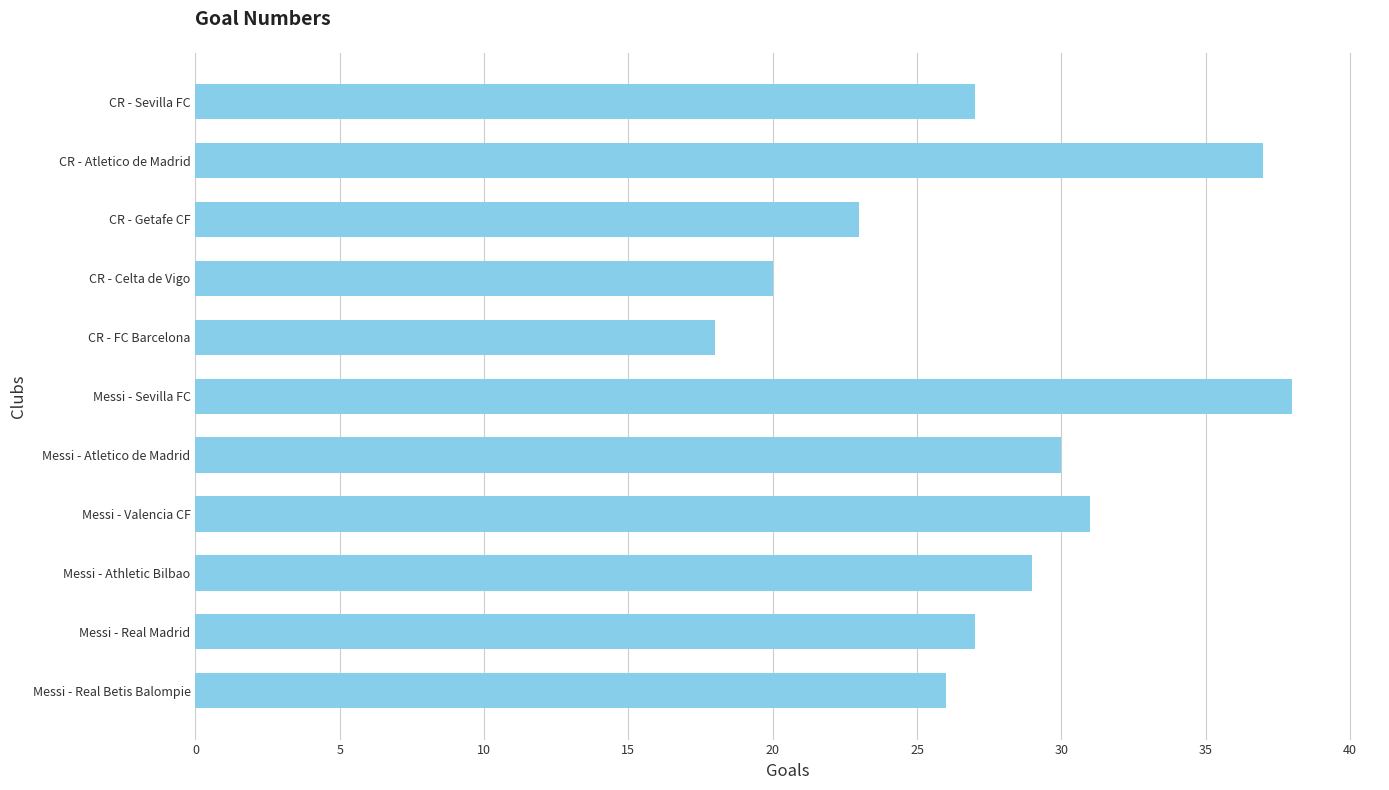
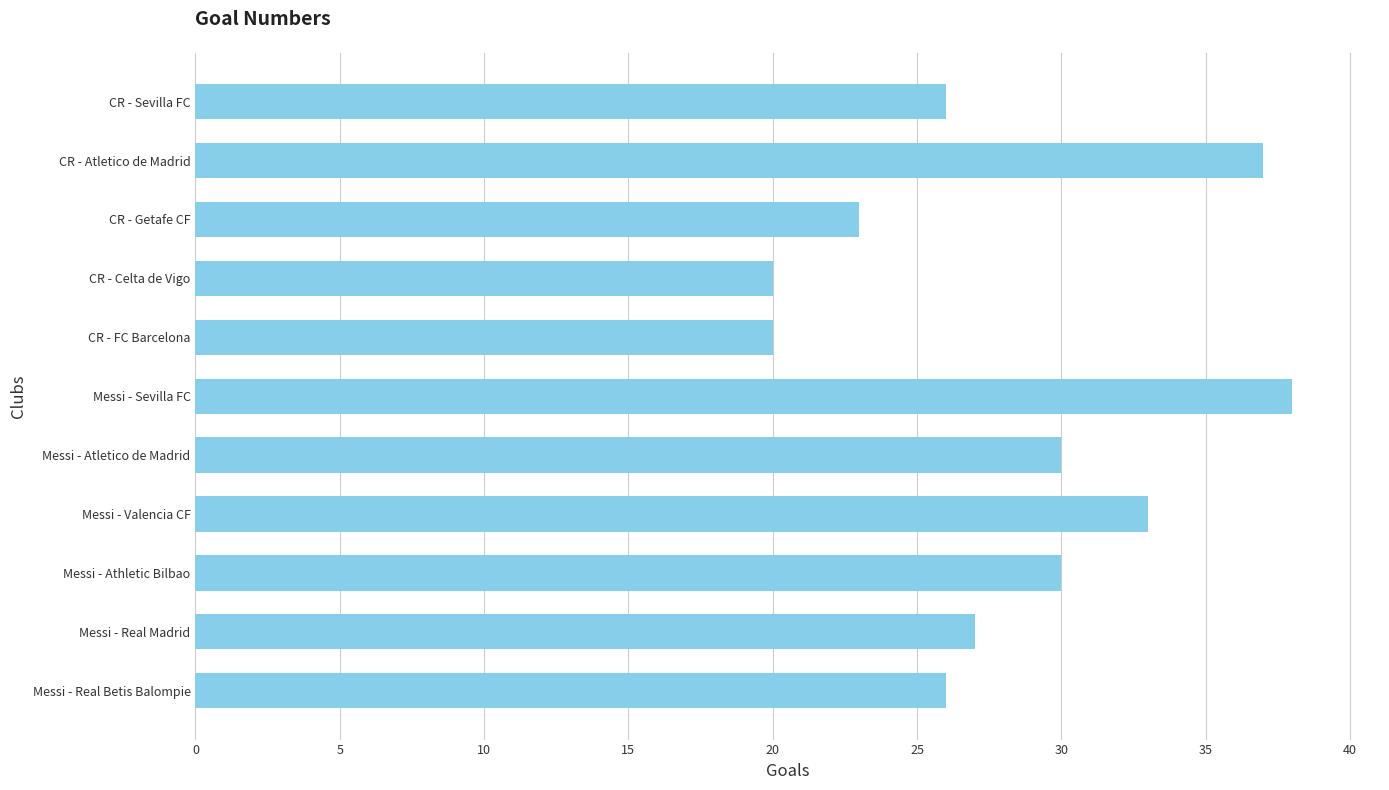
  {
-   "CR - Sevilla FC": 27,
+   "CR - Sevilla FC": 26,
    "CR - Atletico de Madrid": 37,
    "CR - Getafe CF": 23,
    "CR - Celta de Vigo": 20,
-   "CR - FC Barcelona": 18,
+   "CR - FC Barcelona": 20,
    "Messi - Sevilla FC": 38,
    "Messi - Atletico de Madrid": 30,
-   "Messi - Valencia CF": 31,
-   "Messi - Athletic Bilbao": 29,
+   "Messi - Valencia CF": 33,
+   "Messi - Athletic Bilbao": 30,
    "Messi - Real Madrid": 27,
    "Messi - Real Betis Balompie": 26
  }
